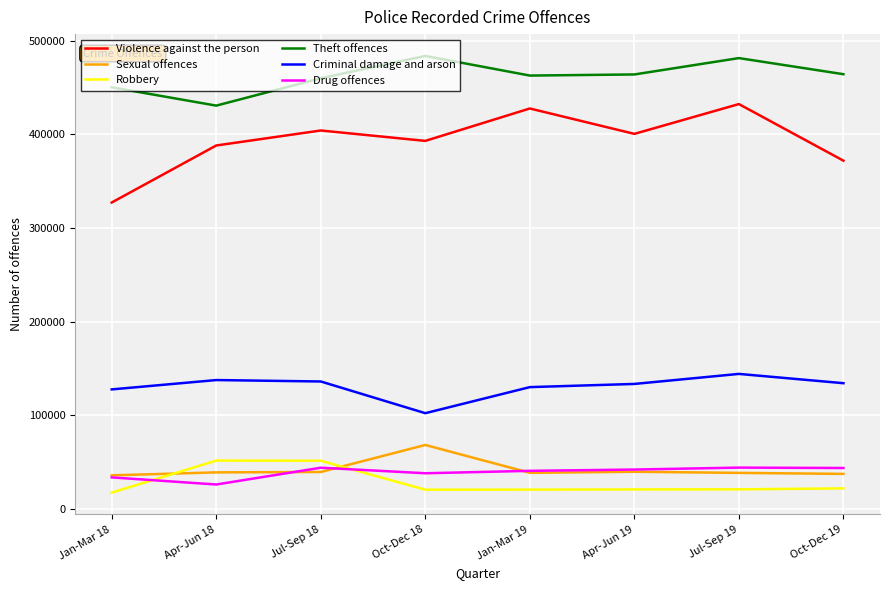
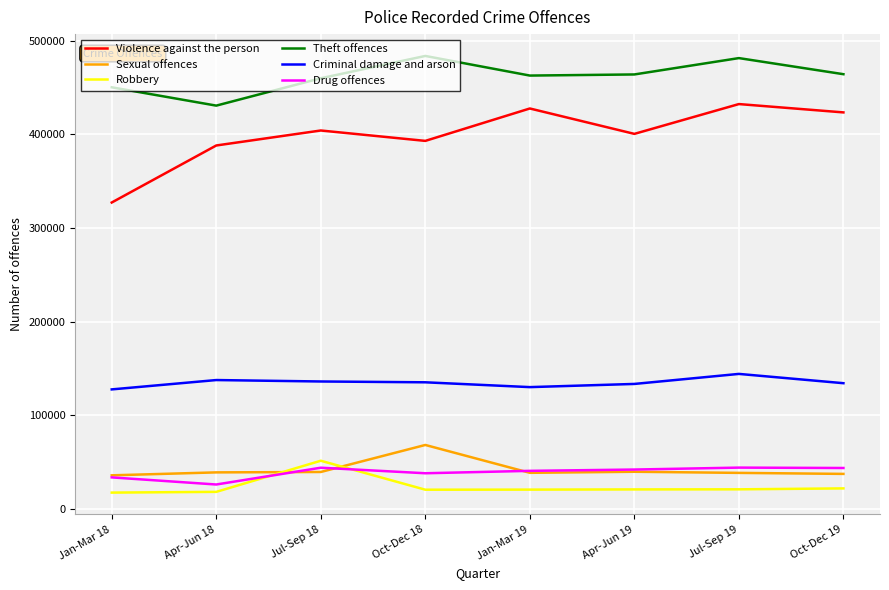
  {
    "Violence against the person": {
      "Jan-Mar 18": 330000,
      "Apr-Jun 18": 390000,
      "Jul-Sep 18": 400000,
      "Oct-Dec 18": 390000,
      "Jan-Mar 19": 430000,
      "Apr-Jun 19": 400000,
      "Jul-Sep 19": 430000,
-     "Oct-Dec 19": 370000
+     "Oct-Dec 19": 420000
    },
    "Sexual offences": {
      "Apr-Jun 18": 40000,
      "Jul-Sep 18": 40000,
      "Oct-Dec 18": 70000,
      "Jul-Sep 19": 40000,
      "Oct-Dec 19": 40000
    },
    "Robbery": {
      "Jan-Mar 18": 20000,
-     "Apr-Jun 18": 50000,
+     "Apr-Jun 18": 20000,
      "Jul-Sep 18": 50000,
      "Oct-Dec 18": 20000,
      "Jan-Mar 19": 20000,
      "Apr-Jun 19": 20000,
      "Jul-Sep 19": 20000,
      "Oct-Dec 19": 20000
    },
    "Theft offences": {
      "Apr-Jun 18": 430000,
      "Jan-Mar 19": 460000,
      "Apr-Jun 19": 460000,
      "Jul-Sep 19": 480000,
      "Oct-Dec 19": 460000
    },
    "Criminal damage and arson": {
      "Jan-Mar 18": 130000,
      "Apr-Jun 18": 140000,
      "Jul-Sep 18": 140000,
-     "Oct-Dec 18": 100000,
+     "Oct-Dec 18": 140000,
      "Jan-Mar 19": 130000,
      "Apr-Jun 19": 130000,
      "Jul-Sep 19": 140000,
      "Oct-Dec 19": 130000
    },
    "Drug offences": {
      "Apr-Jun 18": 30000,
      "Jul-Sep 18": 40000,
      "Oct-Dec 18": 40000,
      "Jul-Sep 19": 40000,
      "Oct-Dec 19": 40000
    }
  }
